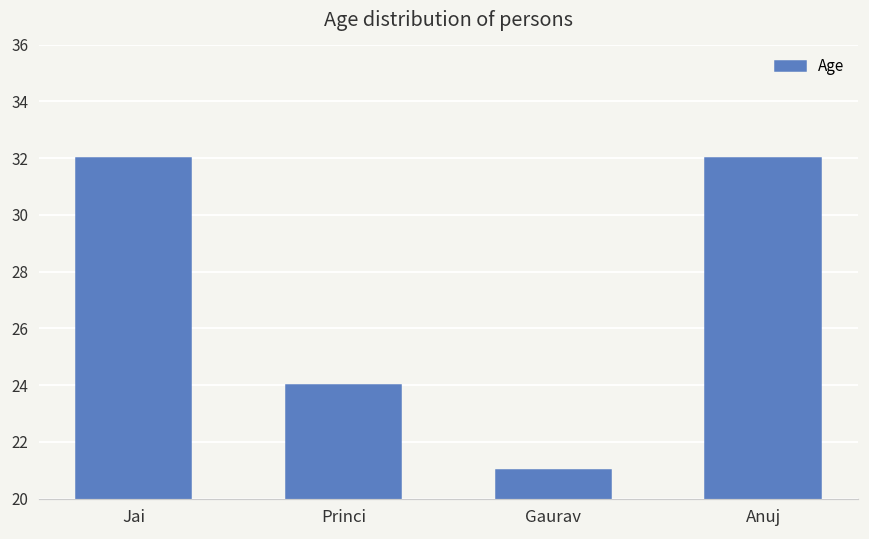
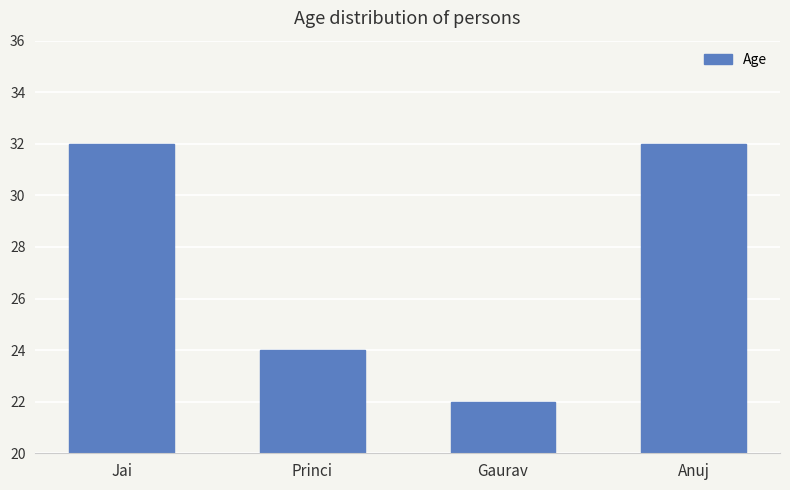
  {
    "Jai": 32,
    "Princi": 24,
-   "Gaurav": 21,
+   "Gaurav": 22,
    "Anuj": 32
  }
